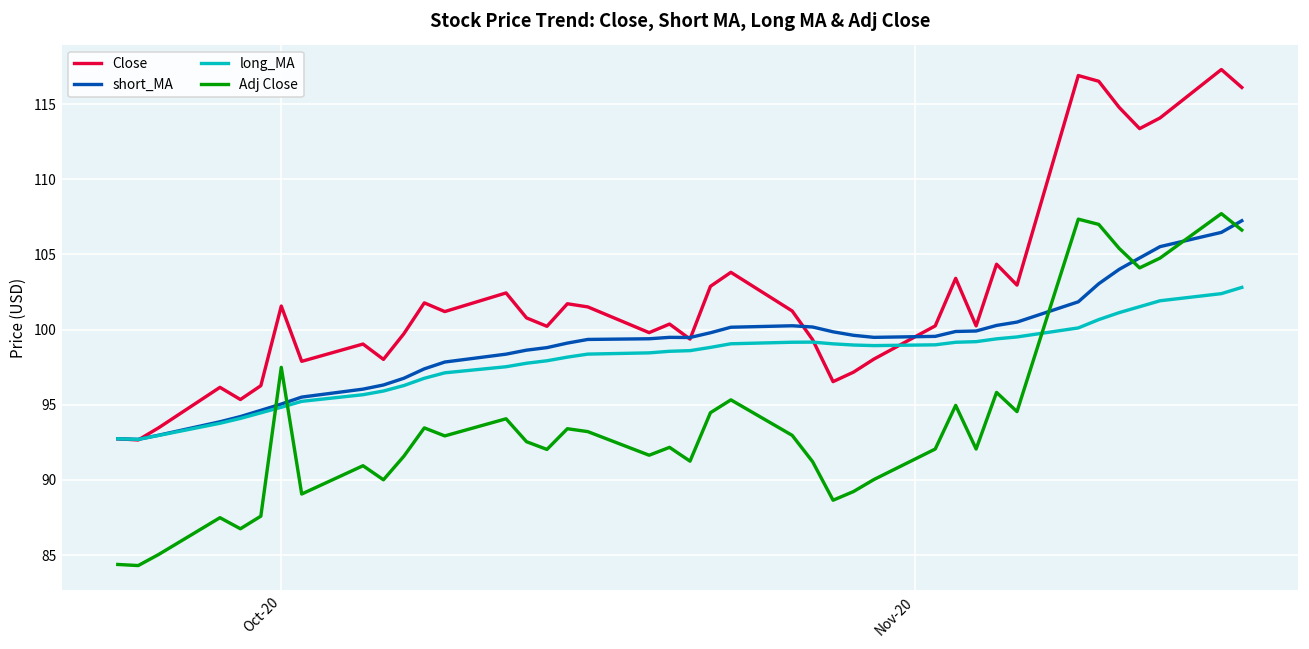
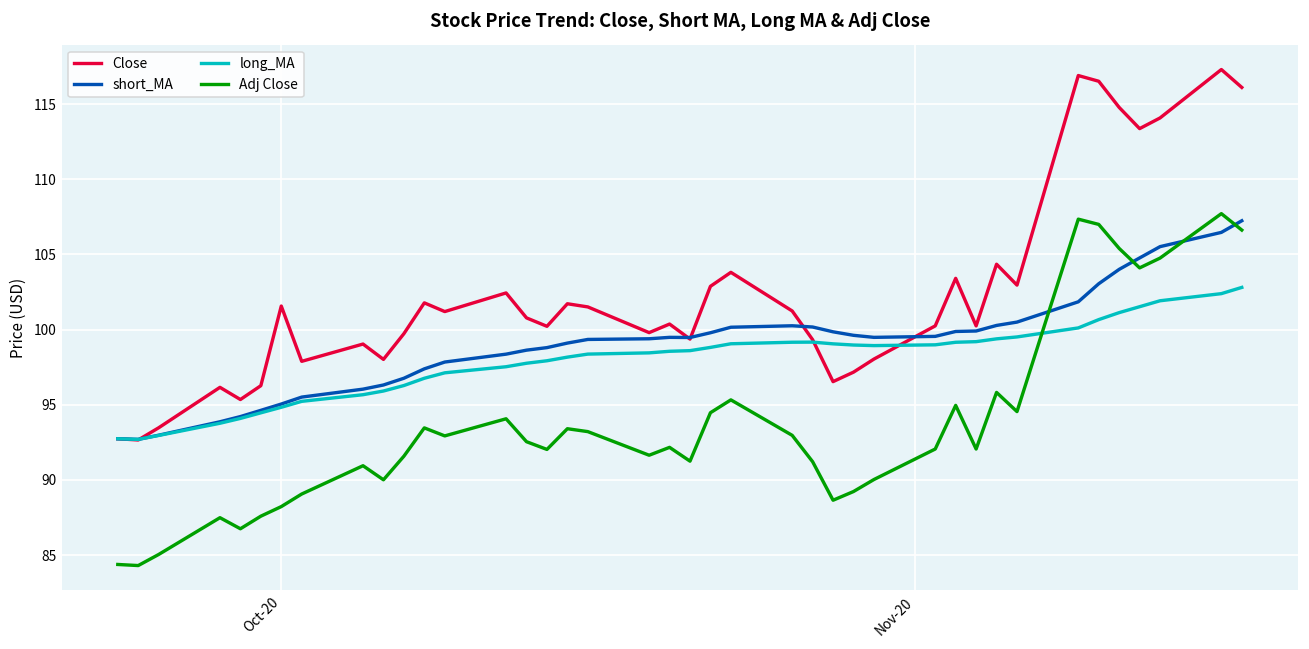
  {
    "Close": {
      "Oct-20": 101.6
    },
    "short_MA": {
      "Oct-20": 95.0
    },
    "long_MA": {
      "Oct-20": 94.8
    },
    "Adj Close": {
-     "Oct-20": 97.5
+     "Oct-20": 88.2
    }
  }
